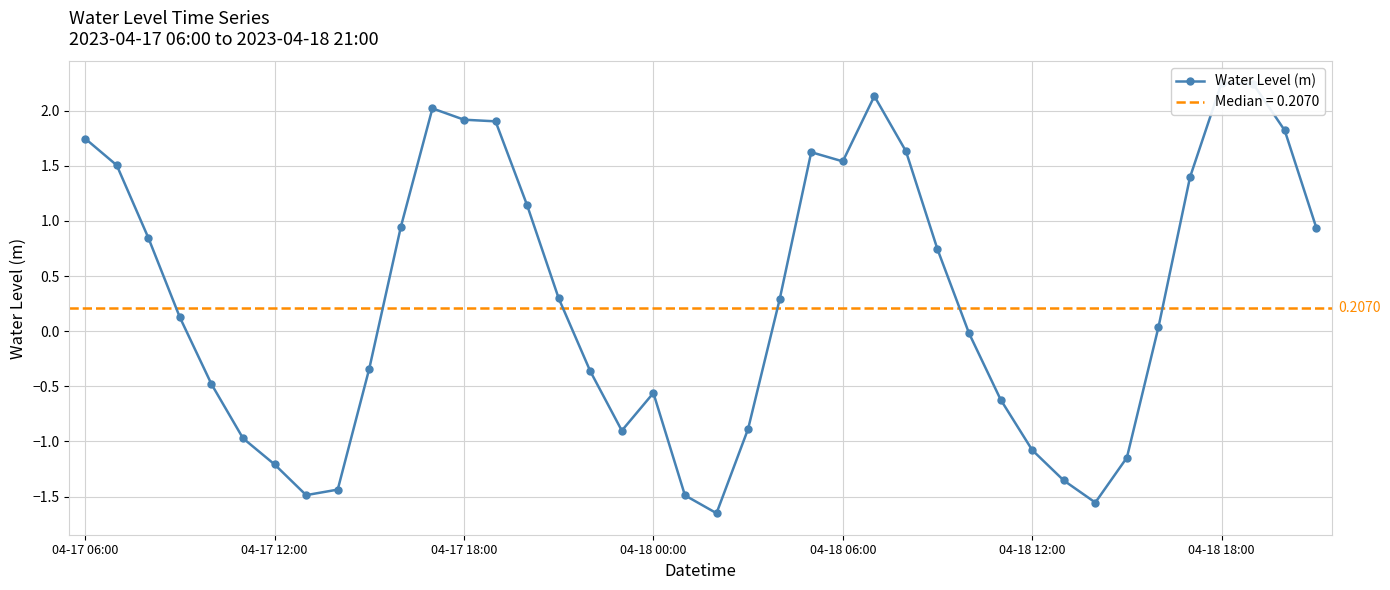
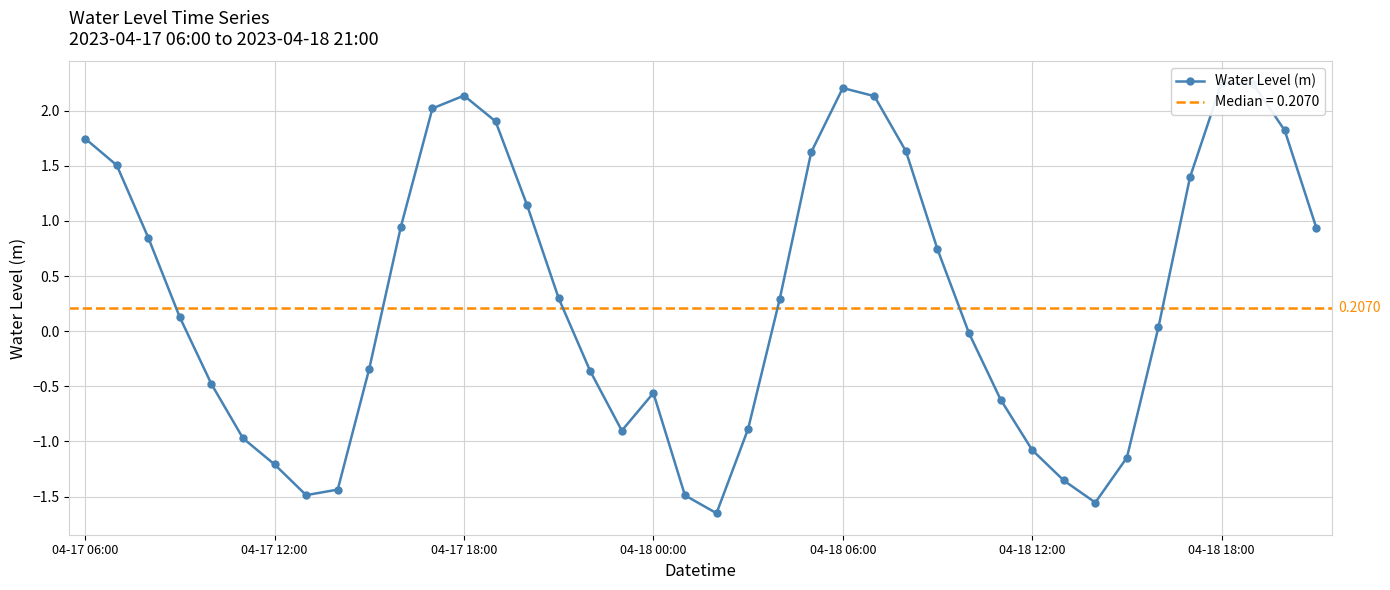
  {
    "04-17 06:00": 1.75,
    "04-17 12:00": -1.21,
-   "04-17 18:00": 1.92,
+   "04-17 18:00": 2.14,
    "04-18 00:00": -0.56,
-   "04-18 06:00": 1.54,
+   "04-18 06:00": 2.21,
    "04-18 12:00": -1.08
  }
